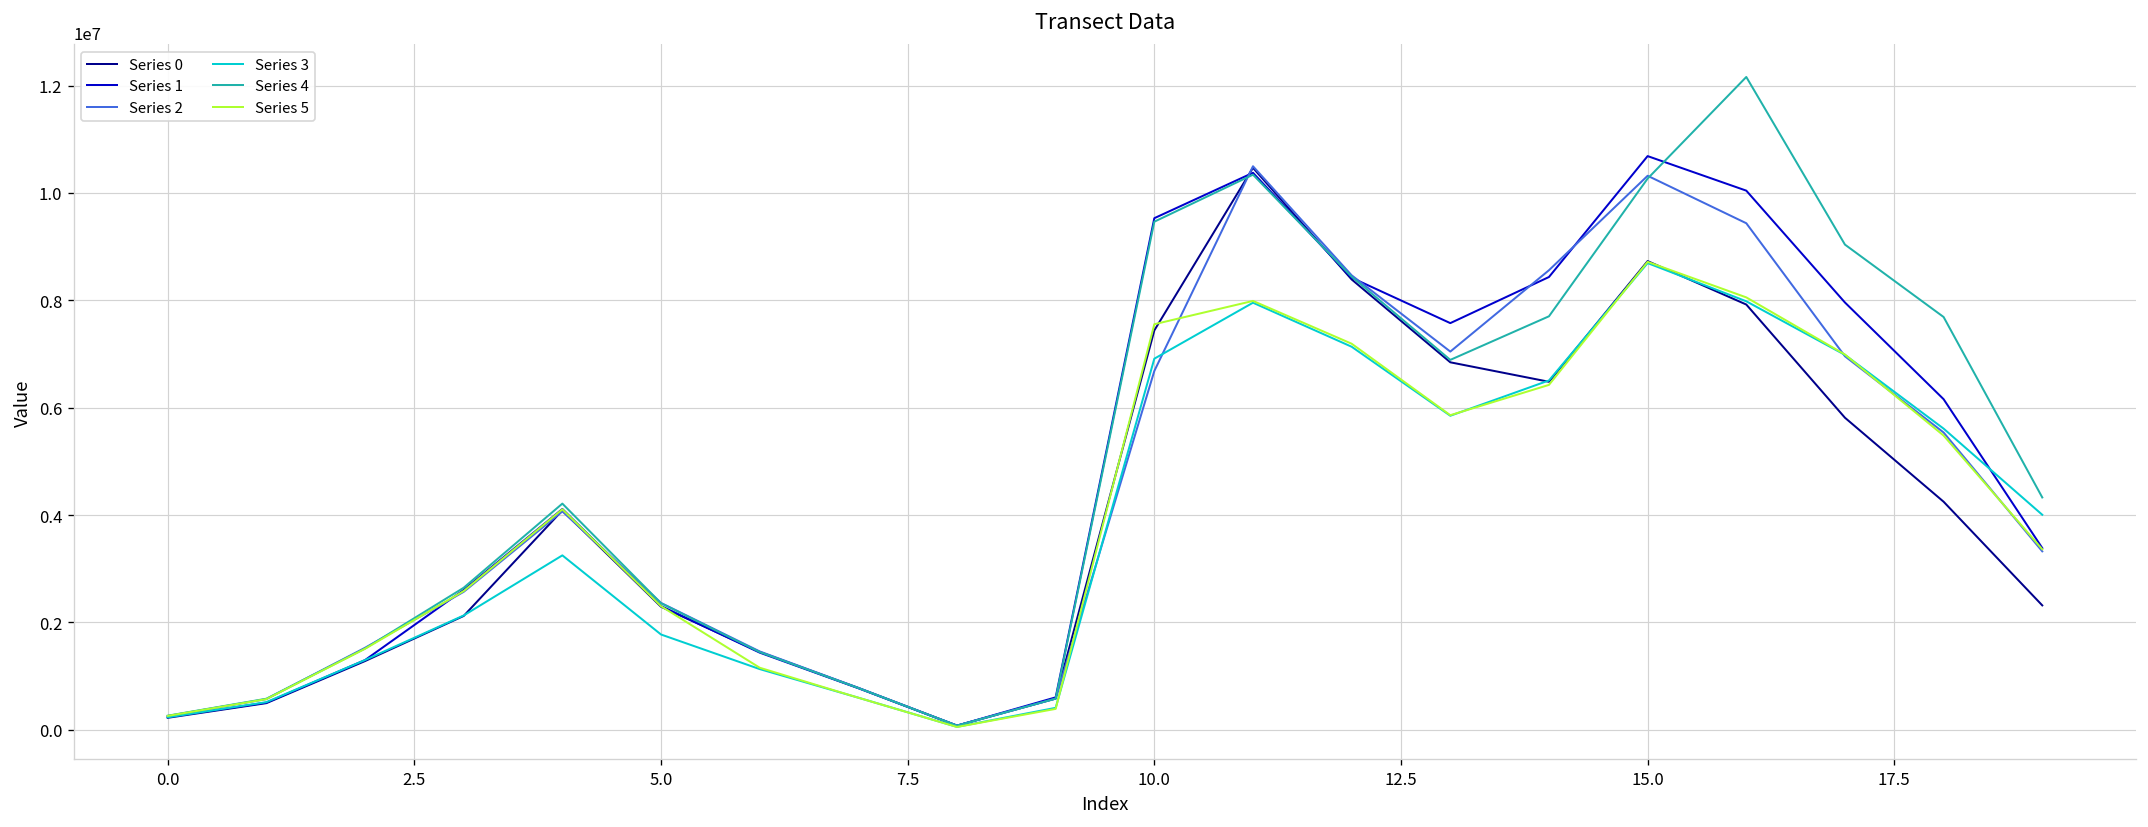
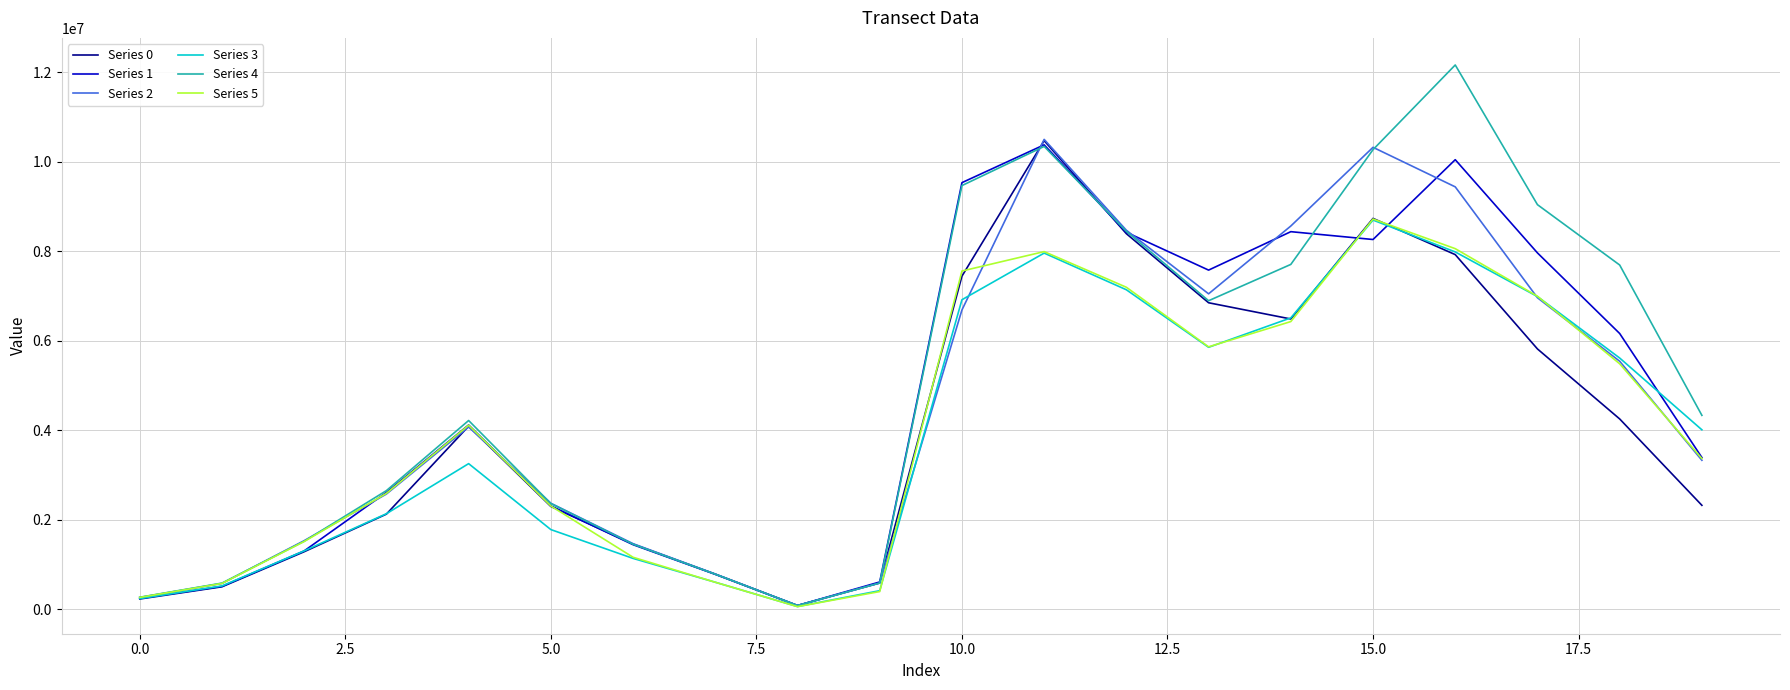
  {
    "Series 0": {
      "10.0": 7400000
    },
    "Series 1": {
      "10.0": 9500000,
-     "15.0": 10700000
+     "15.0": 8300000
    },
    "Series 2": {
      "10.0": 6700000
    },
    "Series 5": {
      "10.0": 7600000
    }
  }
